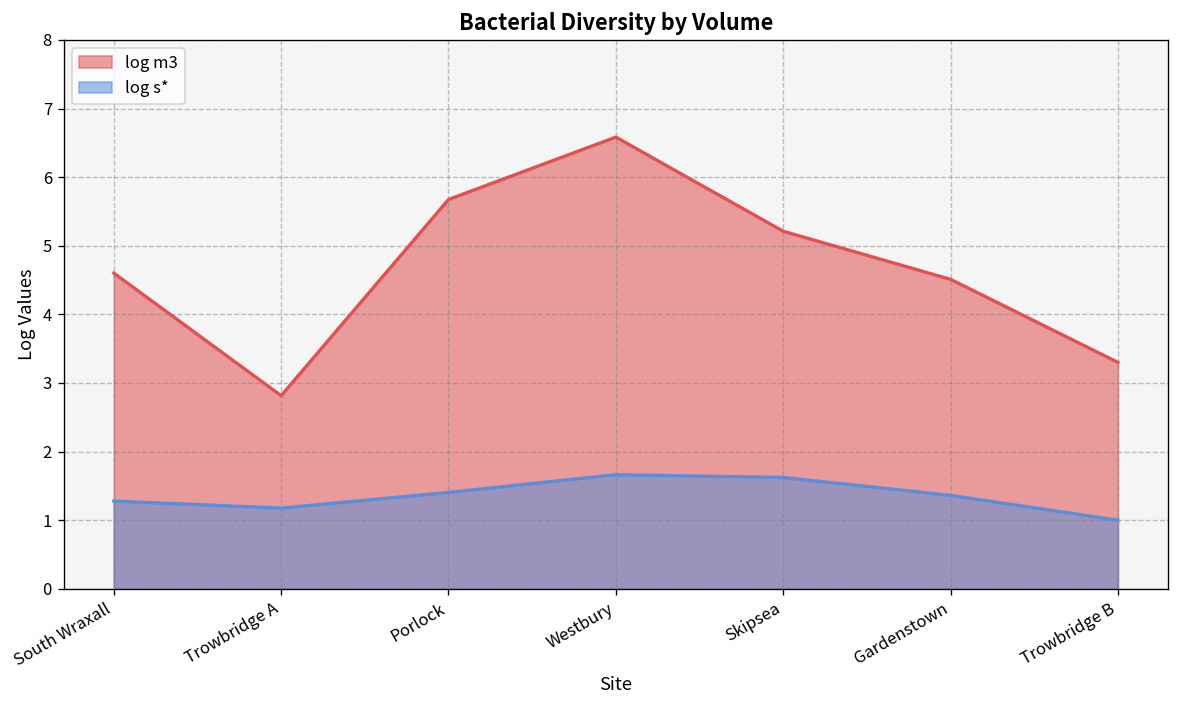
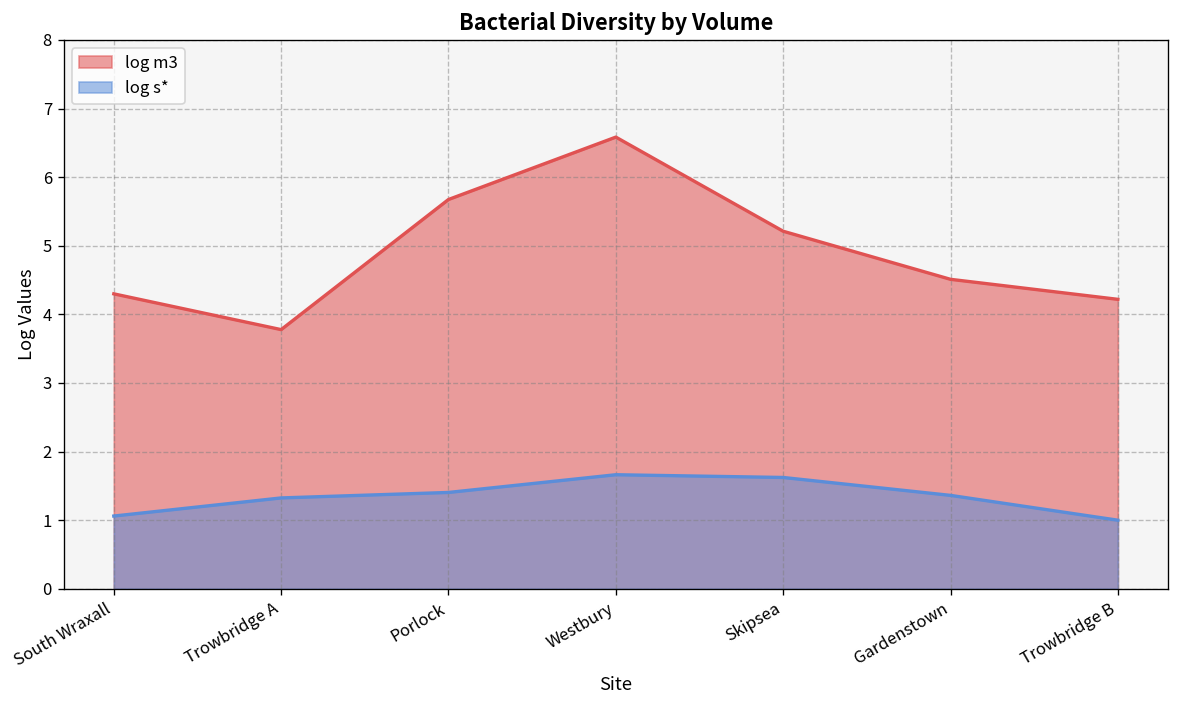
  {
    "log m3": {
-     "South Wraxall": 4.6,
-     "Trowbridge A": 2.8,
+     "South Wraxall": 4.3,
+     "Trowbridge A": 3.8,
      "Porlock": 5.7,
      "Westbury": 6.6,
      "Skipsea": 5.2,
      "Gardenstown": 4.5,
-     "Trowbridge B": 3.3
+     "Trowbridge B": 4.2
    },
    "log s*": {
-     "South Wraxall": 1.3,
-     "Trowbridge A": 1.2,
+     "South Wraxall": 1.1,
+     "Trowbridge A": 1.3,
      "Porlock": 1.4,
      "Westbury": 1.7,
      "Skipsea": 1.6,
      "Gardenstown": 1.4,
      "Trowbridge B": 1.0
    }
  }
